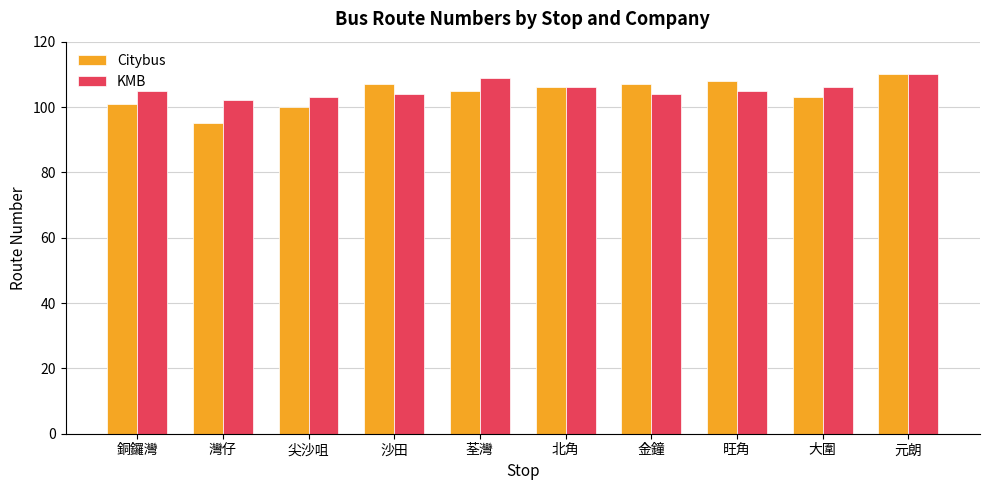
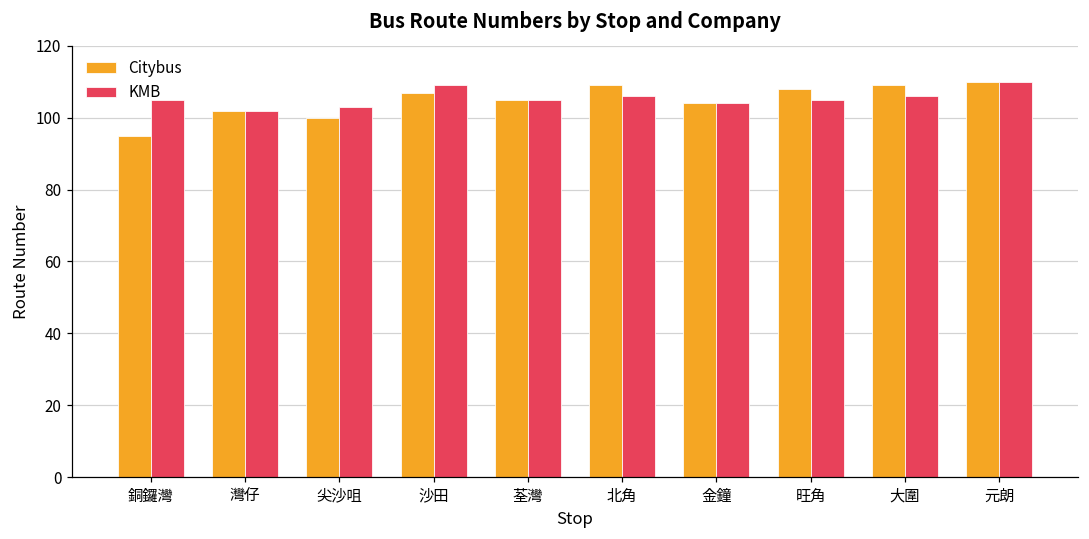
  {
    "Citybus": {
-     "銅鑼灣": 101,
-     "灣仔": 95,
+     "銅鑼灣": 95,
+     "灣仔": 102,
      "尖沙咀": 100,
      "沙田": 107,
      "荃灣": 105,
-     "北角": 106,
-     "金鐘": 107,
+     "北角": 109,
+     "金鐘": 104,
      "旺角": 108,
-     "大圍": 103,
+     "大圍": 109,
      "元朗": 110
    },
    "KMB": {
      "銅鑼灣": 105,
      "灣仔": 102,
      "尖沙咀": 103,
-     "沙田": 104,
-     "荃灣": 109,
+     "沙田": 109,
+     "荃灣": 105,
      "北角": 106,
      "金鐘": 104,
      "旺角": 105,
      "大圍": 106,
      "元朗": 110
    }
  }
